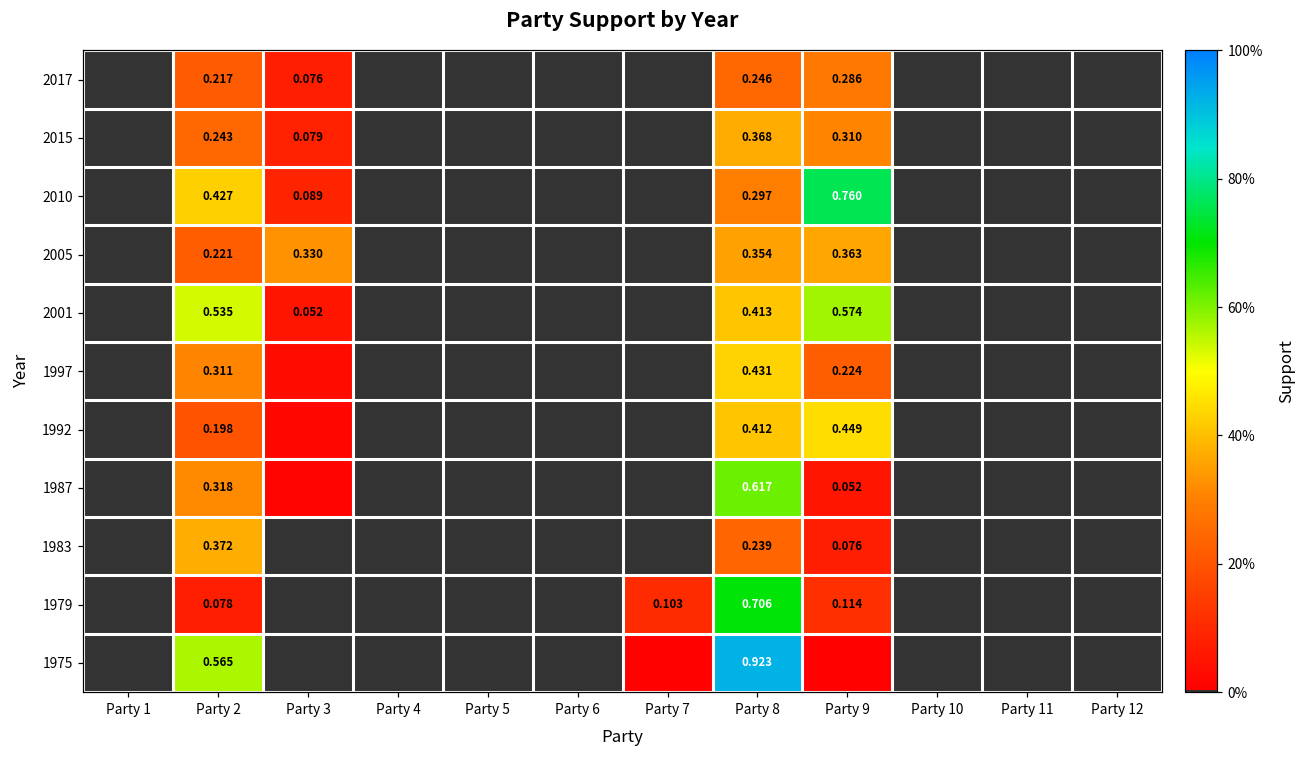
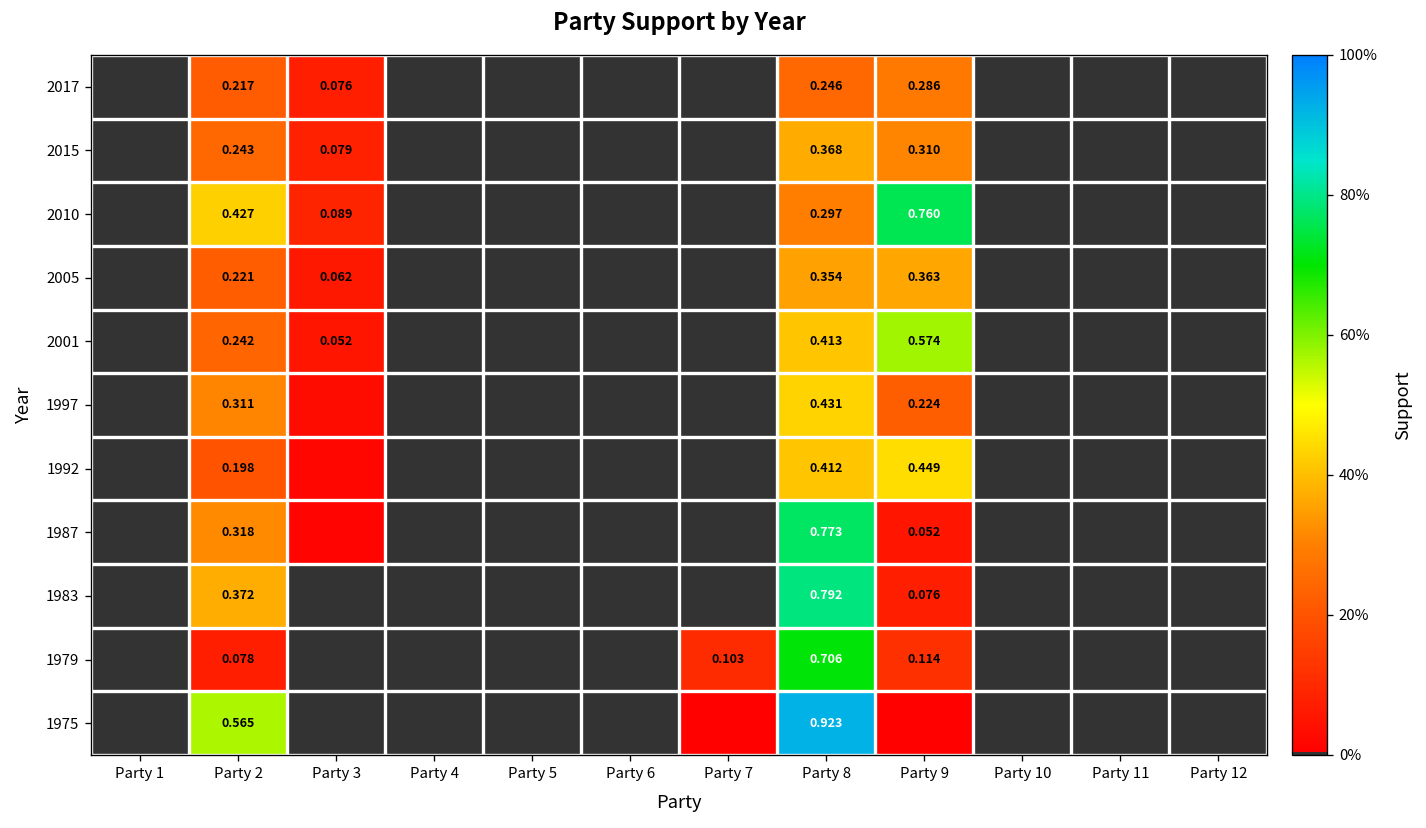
  {
    "2017": {
      "Party 2": 0.217,
      "Party 3": 0.076,
      "Party 8": 0.246,
      "Party 9": 0.286
    },
    "2015": {
      "Party 2": 0.243,
      "Party 3": 0.079,
      "Party 8": 0.368,
      "Party 9": 0.310
    },
    "2010": {
      "Party 2": 0.427,
      "Party 3": 0.089,
      "Party 8": 0.297,
      "Party 9": 0.760
    },
    "2005": {
      "Party 2": 0.221,
-     "Party 3": 0.330,
+     "Party 3": 0.062,
      "Party 8": 0.354,
      "Party 9": 0.363
    },
    "2001": {
-     "Party 2": 0.535,
+     "Party 2": 0.242,
      "Party 3": 0.052,
      "Party 8": 0.413,
      "Party 9": 0.574
    },
    "1997": {
      "Party 2": 0.311,
      "Party 8": 0.431,
      "Party 9": 0.224
    },
    "1992": {
      "Party 2": 0.198,
      "Party 8": 0.412,
      "Party 9": 0.449
    },
    "1987": {
      "Party 2": 0.318,
-     "Party 8": 0.617,
+     "Party 8": 0.773,
      "Party 9": 0.052
    },
    "1983": {
      "Party 2": 0.372,
-     "Party 8": 0.239,
+     "Party 8": 0.792,
      "Party 9": 0.076
    },
    "1979": {
      "Party 2": 0.078,
      "Party 7": 0.103,
      "Party 8": 0.706,
      "Party 9": 0.114
    },
    "1975": {
      "Party 2": 0.565,
      "Party 8": 0.923
    }
  }
